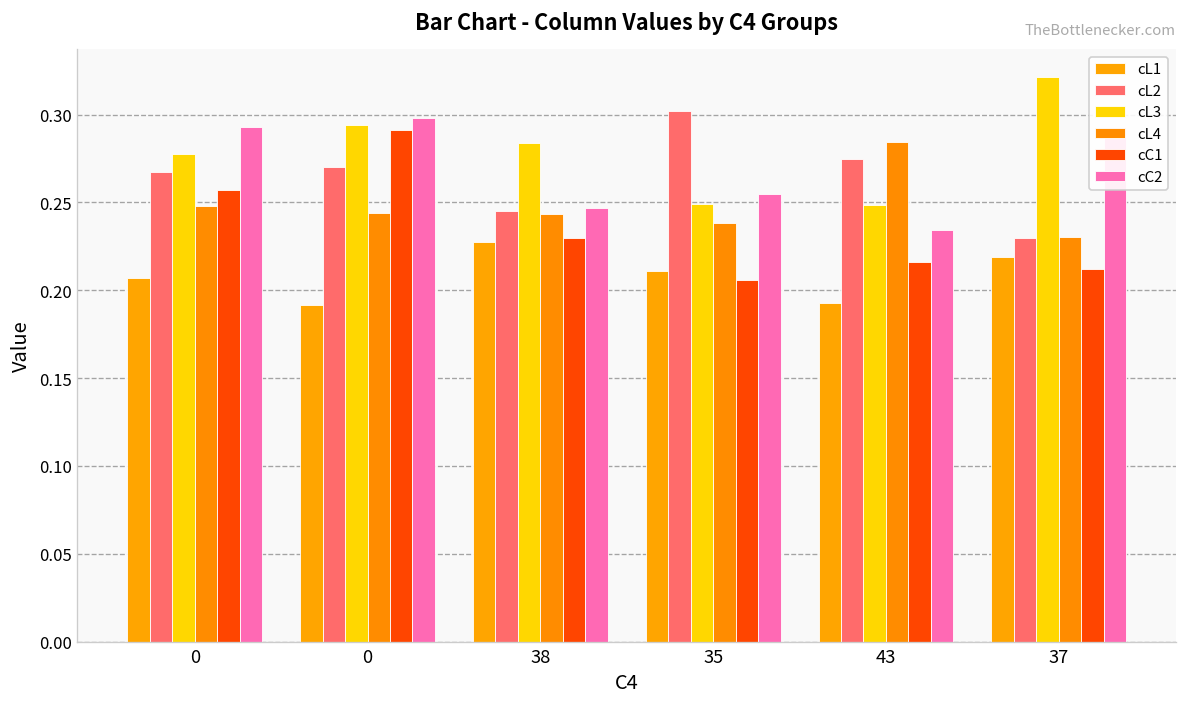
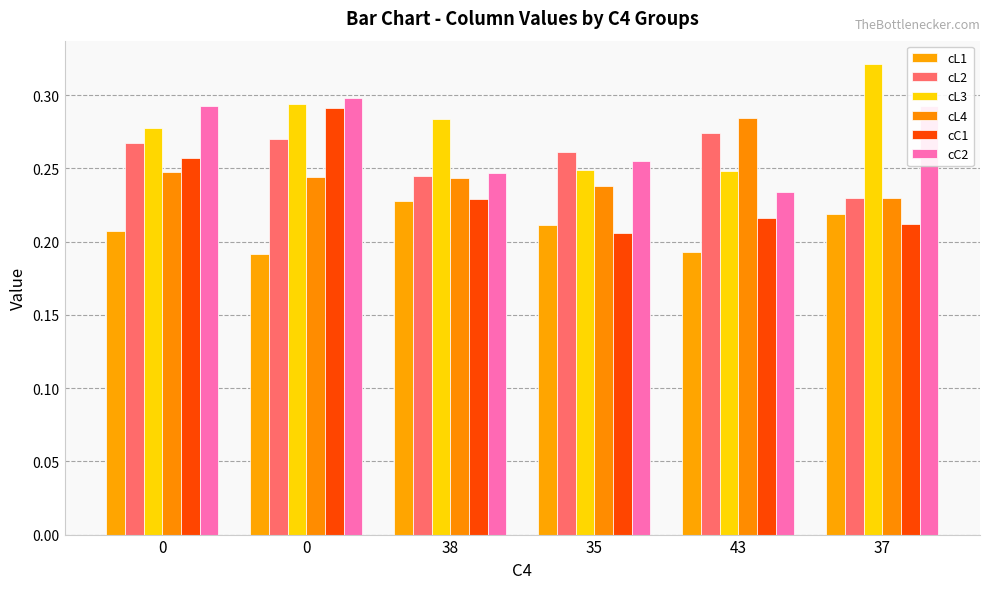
  {
    "cL2": {
      "38": 0.245,
-     "35": 0.302,
+     "35": 0.261,
      "43": 0.274,
      "37": 0.230
    },
    "cC1": {
      "38": 0.229,
      "35": 0.206,
      "43": 0.216,
      "37": 0.212
    },
    "cC2": {
      "38": 0.247,
      "35": 0.255,
      "43": 0.234
    }
  }
